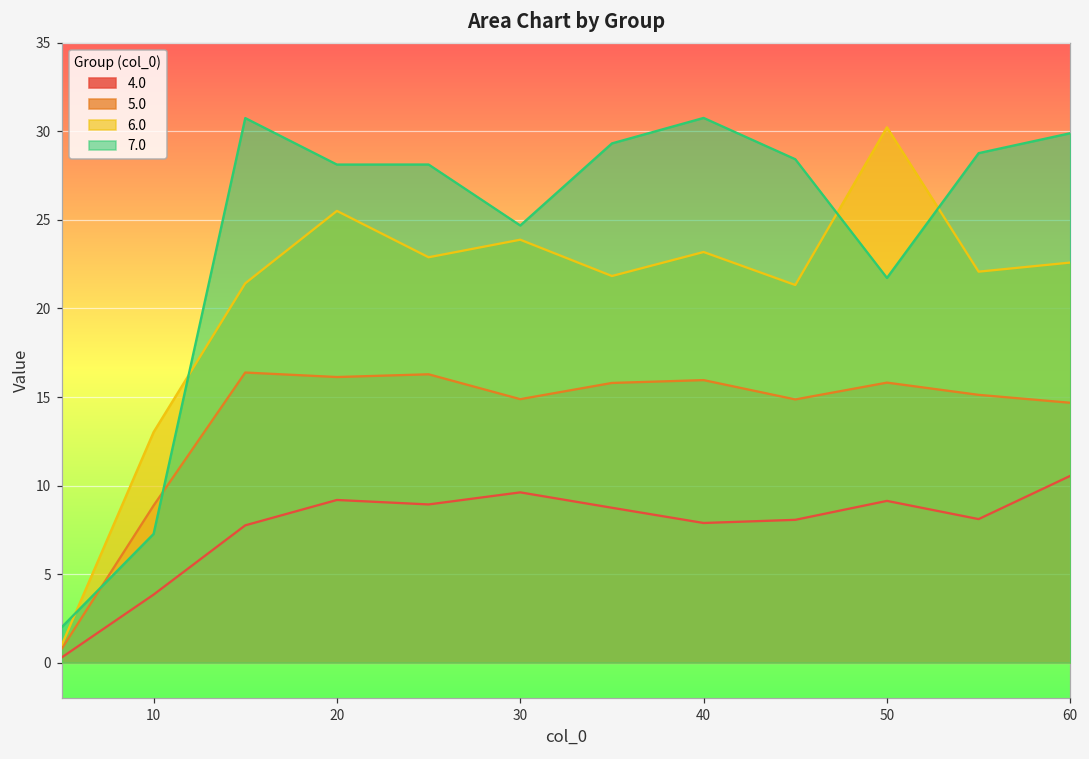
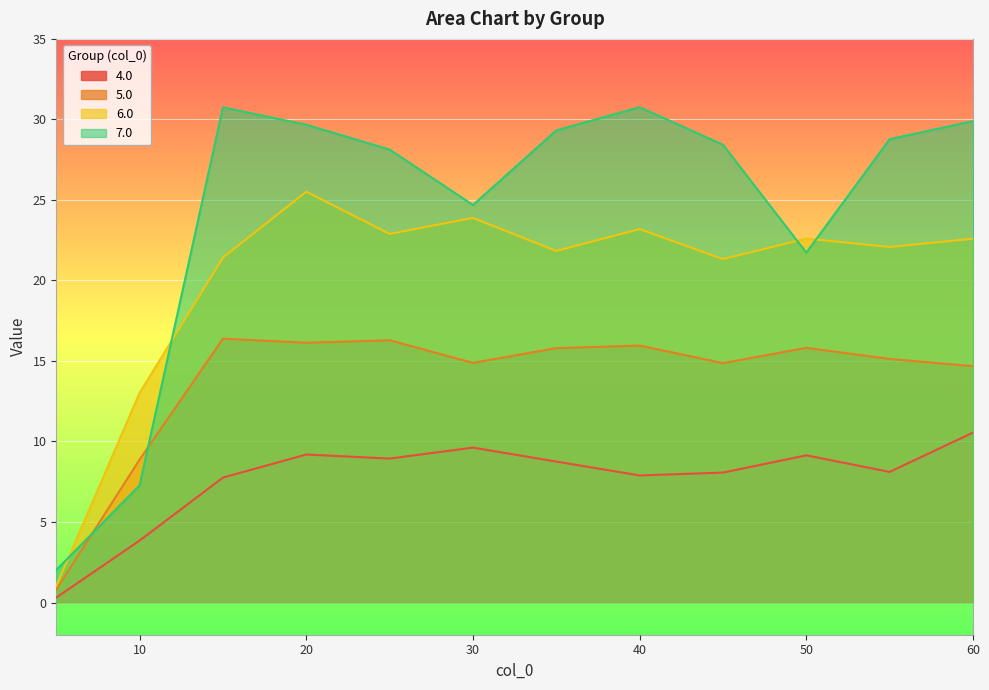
  {
    "6.0": {
      "10": 13.0,
      "20": 25.5,
      "30": 23.9,
      "40": 23.2,
-     "50": 30.2,
+     "50": 22.6,
      "60": 22.6
    },
    "7.0": {
      "10": 7.3,
-     "20": 28.1,
+     "20": 29.7,
      "30": 24.7,
      "40": 30.8,
      "50": 21.7,
      "60": 29.9
    }
  }
